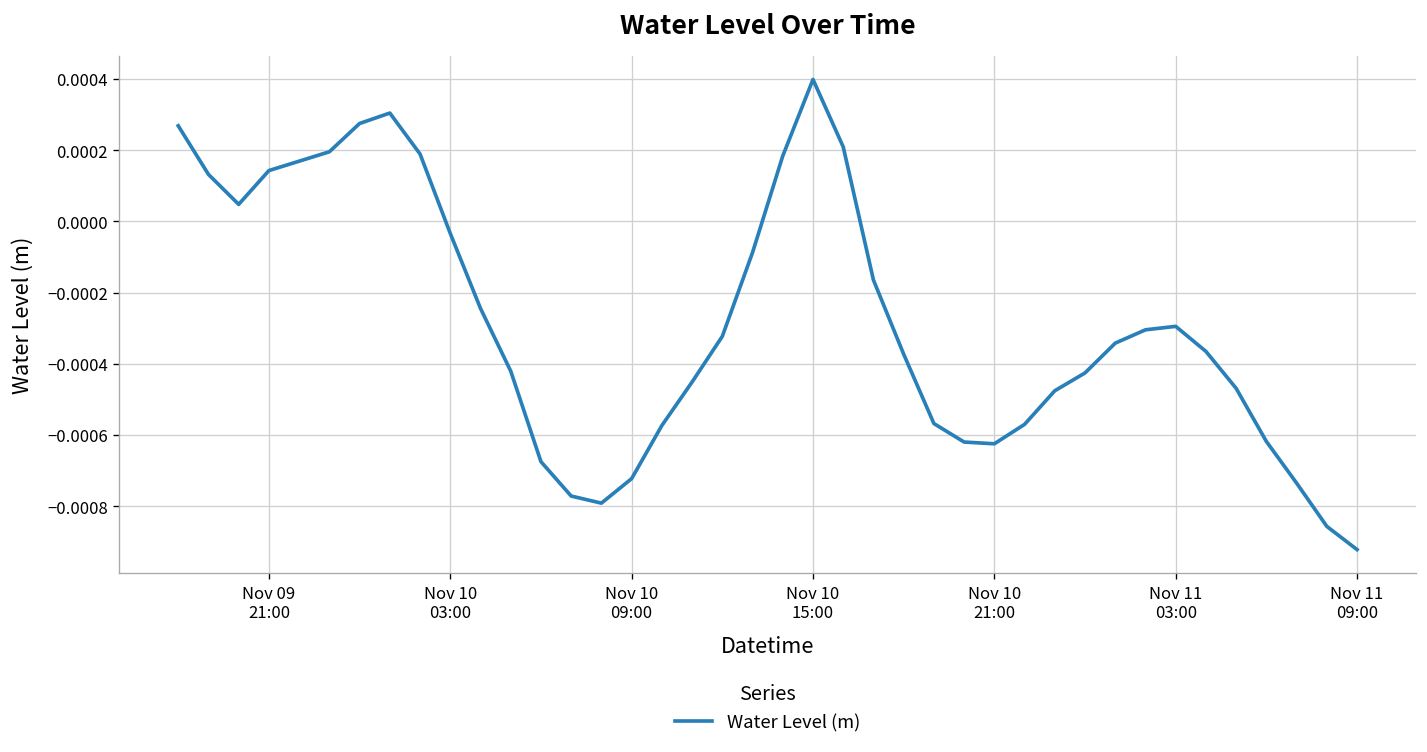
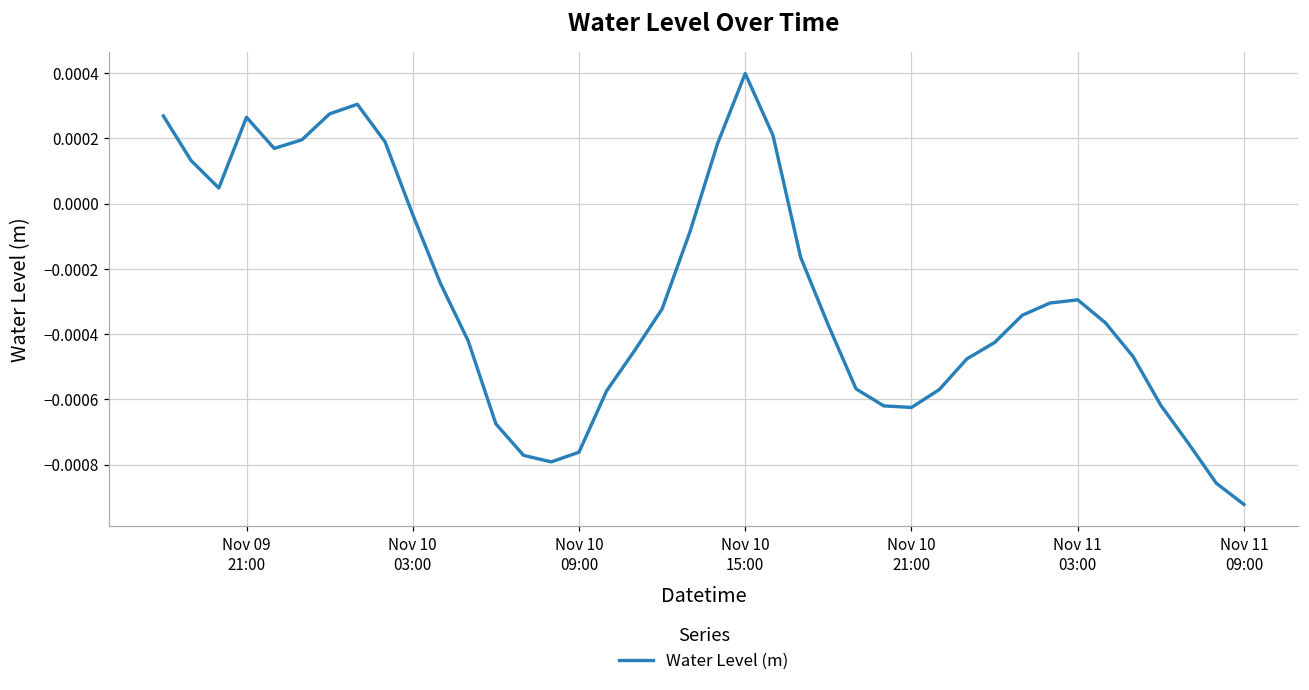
  {
-   "Nov 09 21:00": 0.00014,
+   "Nov 09 21:00": 0.00026,
    "Nov 10 03:00": -0.00003,
-   "Nov 10 09:00": -0.00072,
+   "Nov 10 09:00": -0.00076,
    "Nov 10 15:00": 0.00040,
    "Nov 10 21:00": -0.00062,
    "Nov 11 03:00": -0.00030,
    "Nov 11 09:00": -0.00092
  }
